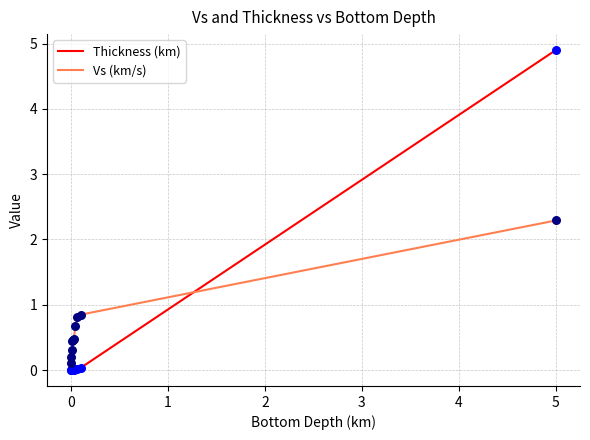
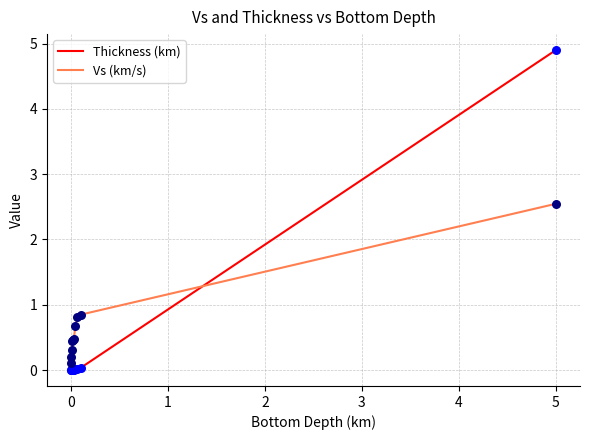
  {
    "Thickness (km)": {
      "5": 4.9
    },
    "Vs (km/s)": {
-     "5": 2.3
+     "5": 2.5
    }
  }
